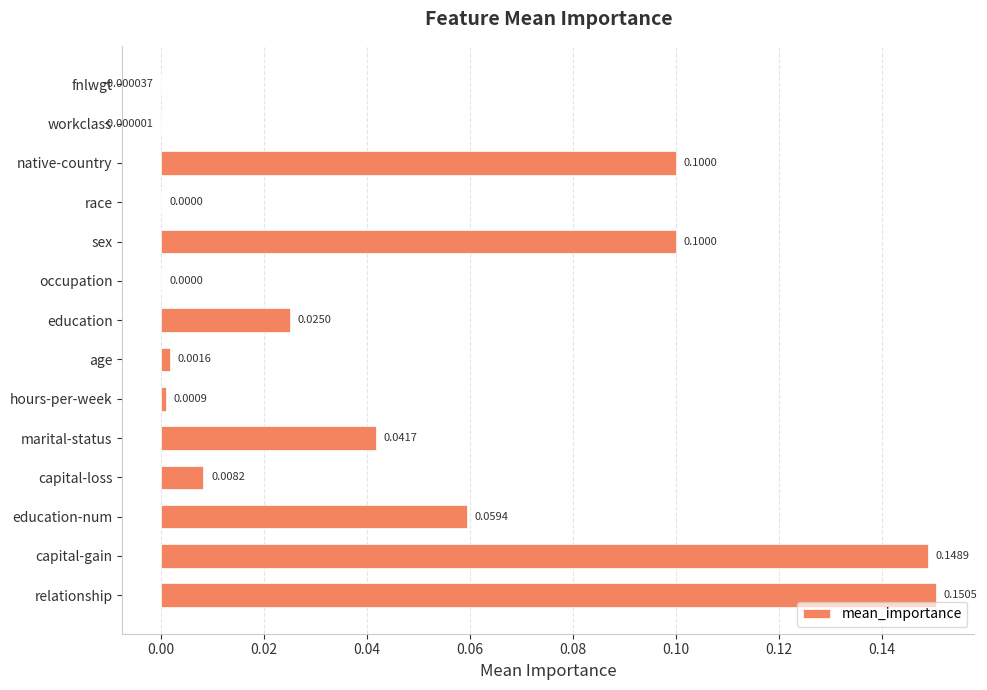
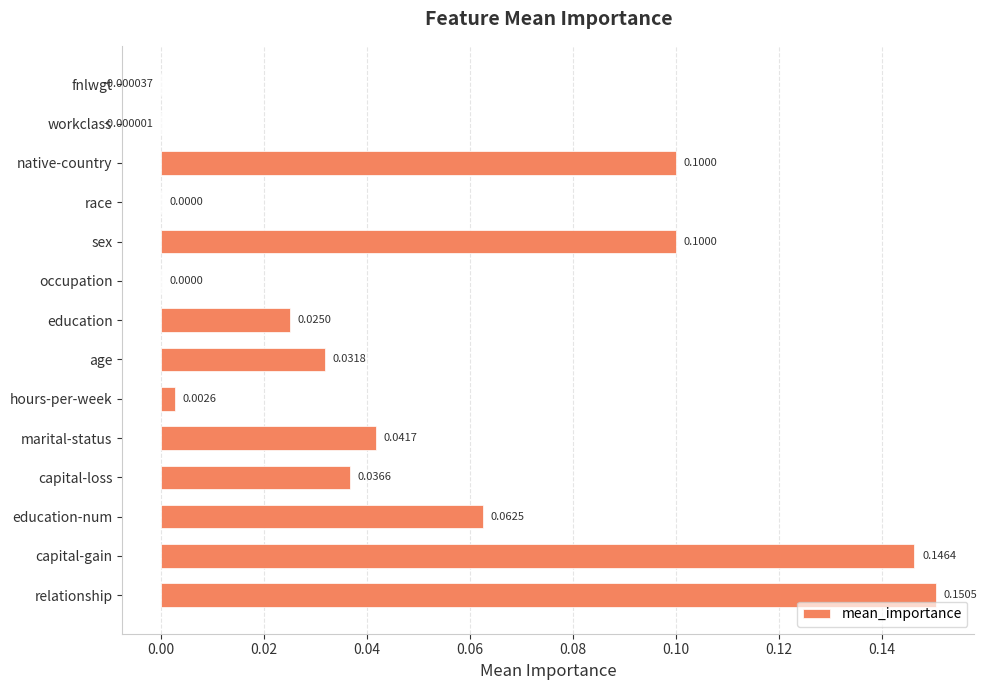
  {
    "fnlwgt": -0.000037,
    "workclass": -0.000001,
    "native-country": 0.1000,
    "race": 0.0000,
    "sex": 0.1000,
    "occupation": 0.0000,
    "education": 0.0250,
-   "age": 0.0016,
-   "hours-per-week": 0.0009,
+   "age": 0.0318,
+   "hours-per-week": 0.0026,
    "marital-status": 0.0417,
-   "capital-loss": 0.0082,
-   "education-num": 0.0594,
-   "capital-gain": 0.1489,
+   "capital-loss": 0.0366,
+   "education-num": 0.0625,
+   "capital-gain": 0.1464,
    "relationship": 0.1505
  }
